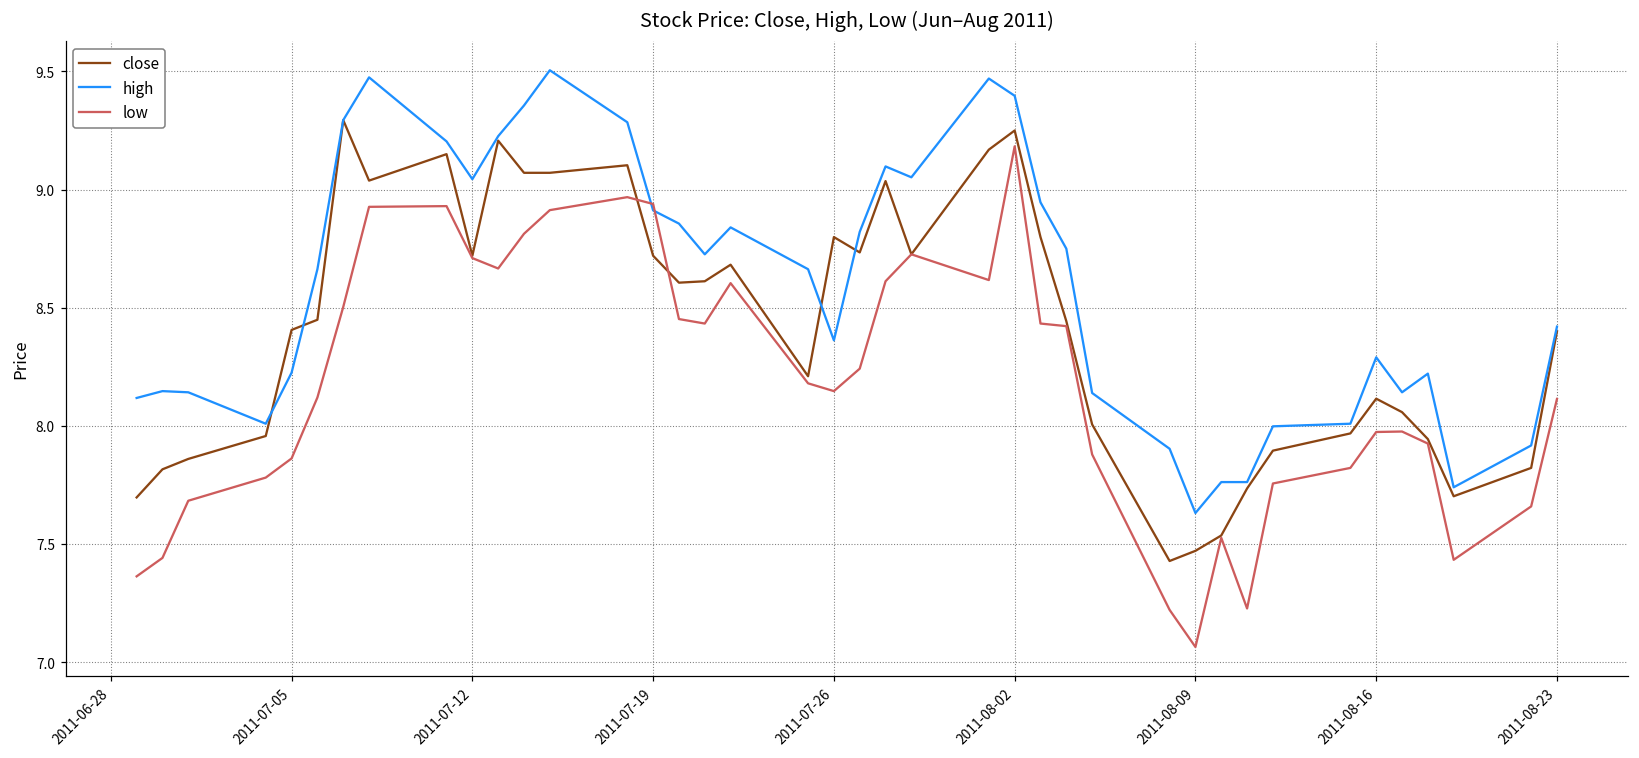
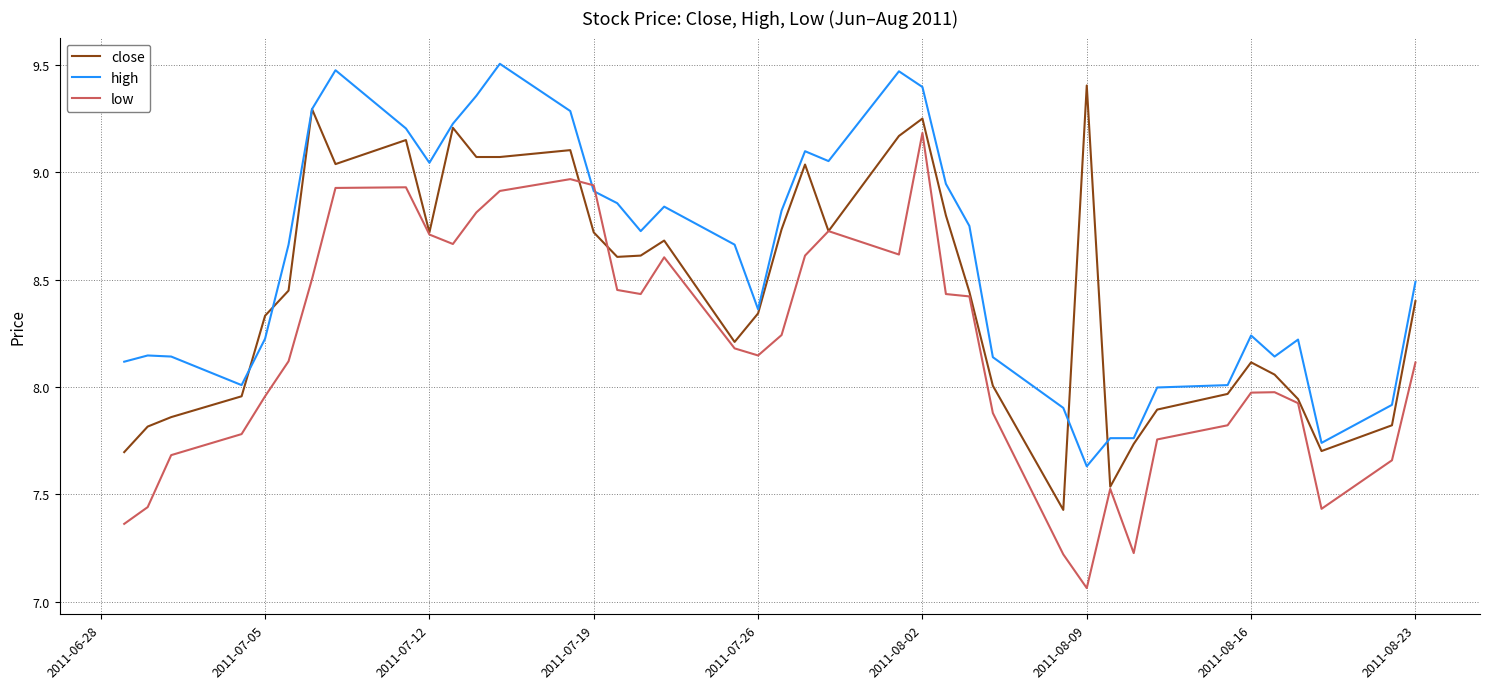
  {
    "close": {
-     "2011-07-05": 8.41,
+     "2011-07-05": 8.33,
      "2011-07-19": 8.72,
-     "2011-07-26": 8.80,
+     "2011-07-26": 8.34,
      "2011-08-02": 9.25,
-     "2011-08-09": 7.47,
+     "2011-08-09": 9.40,
      "2011-08-16": 8.12,
      "2011-08-23": 8.40
    },
    "high": {
      "2011-07-05": 8.23,
      "2011-07-12": 9.04,
      "2011-07-19": 8.91,
      "2011-07-26": 8.36,
      "2011-08-02": 9.40,
      "2011-08-09": 7.63,
-     "2011-08-16": 8.29,
-     "2011-08-23": 8.42
+     "2011-08-16": 8.24,
+     "2011-08-23": 8.49
    },
    "low": {
-     "2011-07-05": 7.86,
+     "2011-07-05": 7.96,
      "2011-07-19": 8.94,
      "2011-07-26": 8.15,
      "2011-08-02": 9.18,
      "2011-08-09": 7.06,
      "2011-08-16": 7.97,
      "2011-08-23": 8.11
    }
  }
